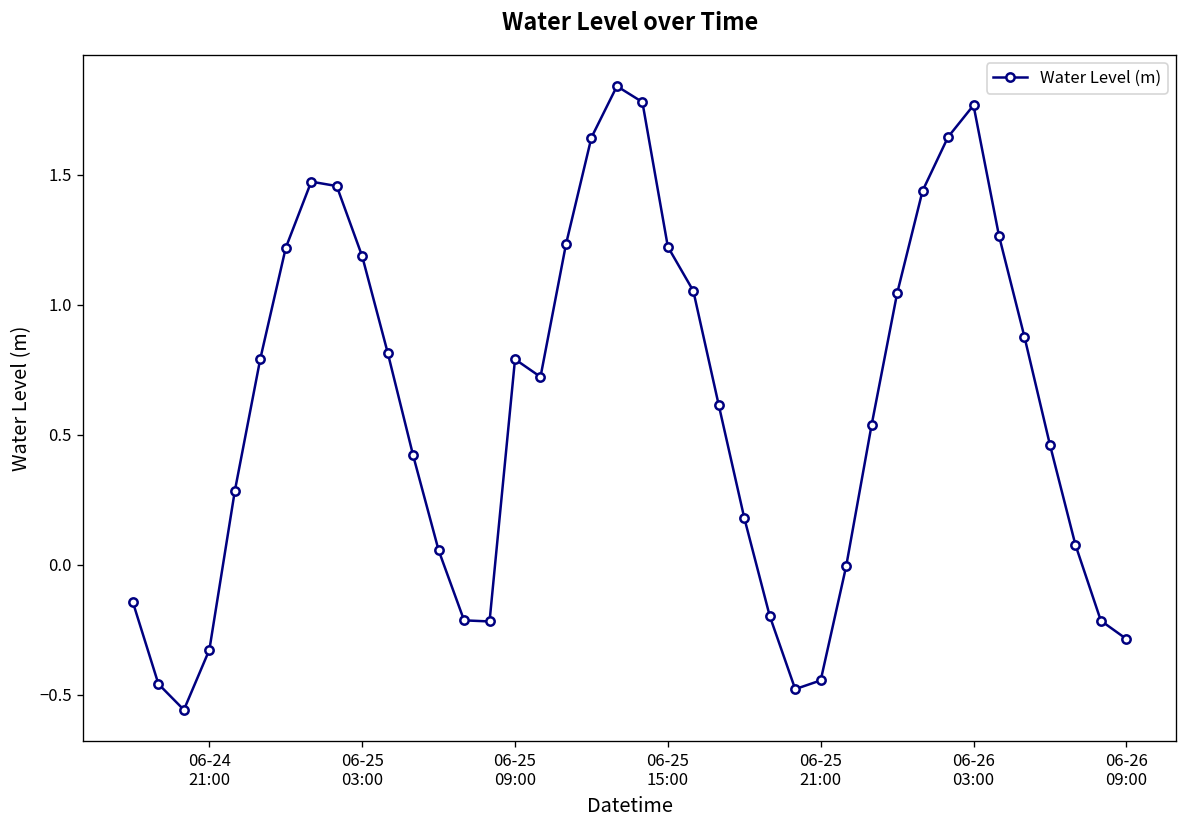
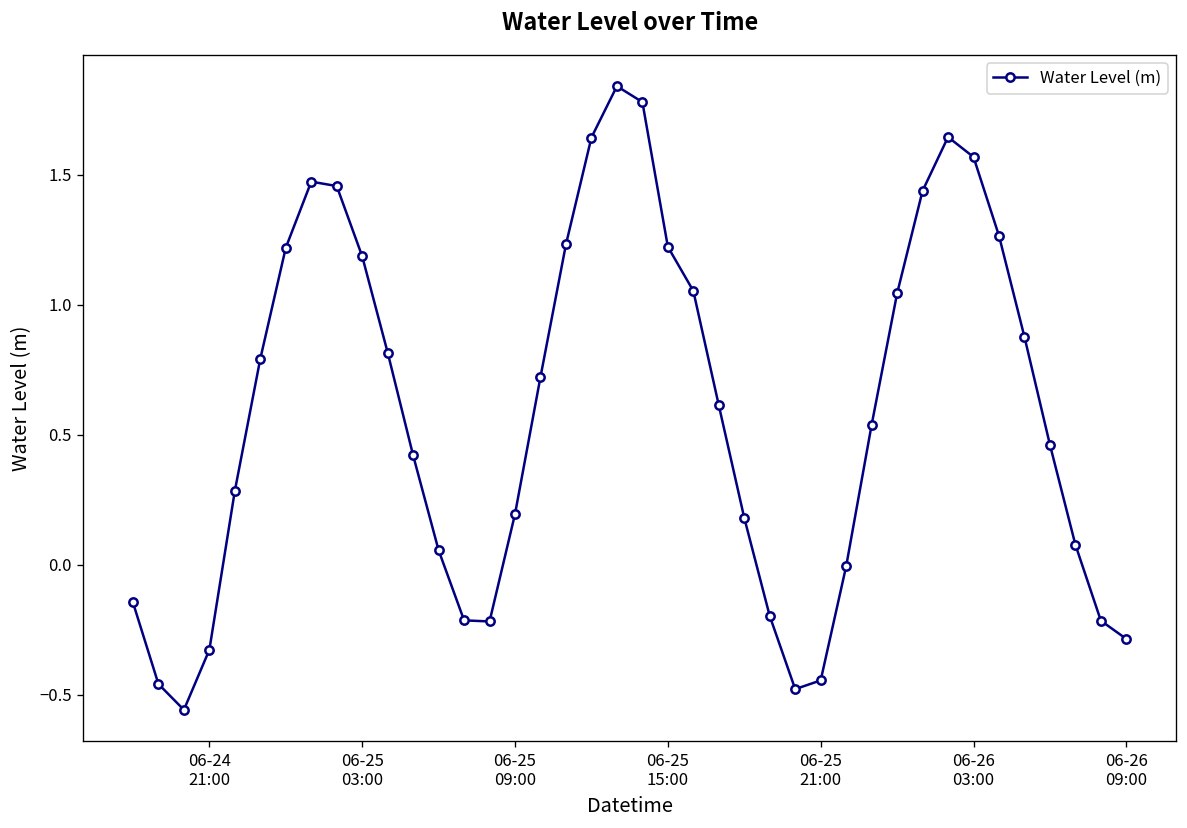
  {
    "06-24 21:00": -0.33,
    "06-25 03:00": 1.19,
-   "06-25 09:00": 0.79,
+   "06-25 09:00": 0.20,
    "06-25 15:00": 1.22,
    "06-25 21:00": -0.44,
-   "06-26 03:00": 1.77,
+   "06-26 03:00": 1.57,
    "06-26 09:00": -0.28
  }
